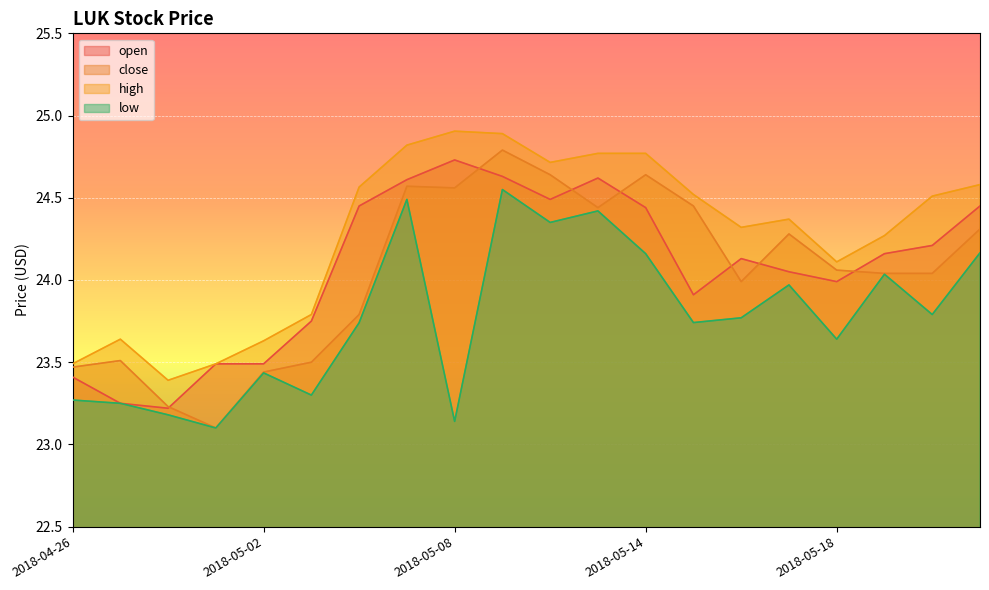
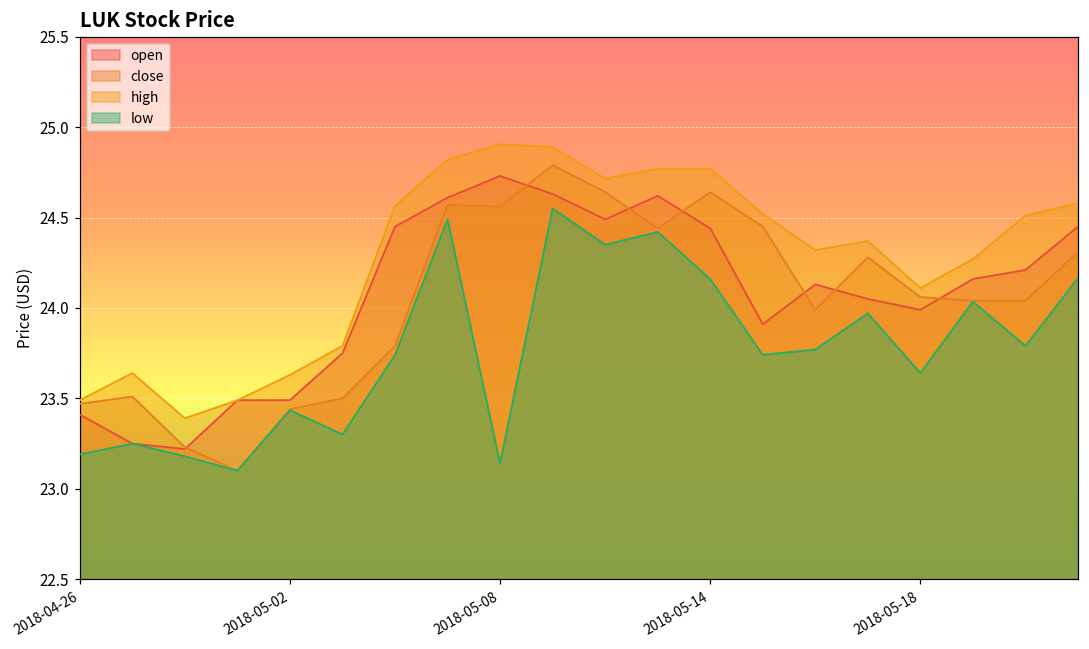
  {
    "low": {
-     "2018-04-26": 23.27,
+     "2018-04-26": 23.19,
      "2018-05-08": 23.14,
      "2018-05-14": 24.16,
      "2018-05-18": 23.64
    }
  }
